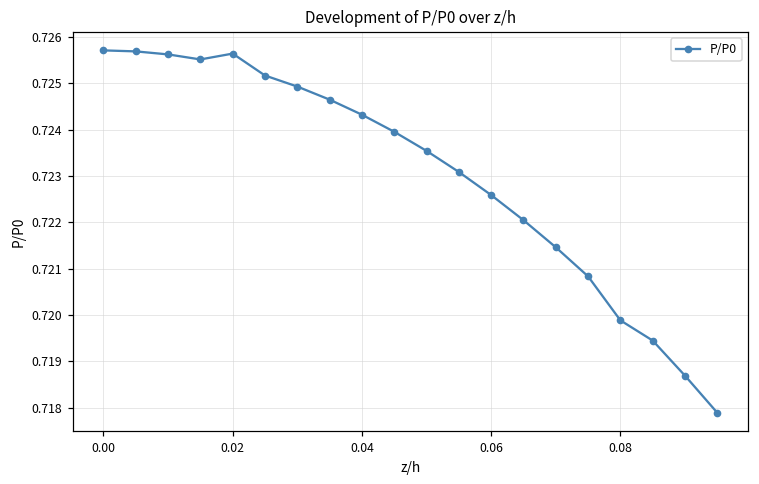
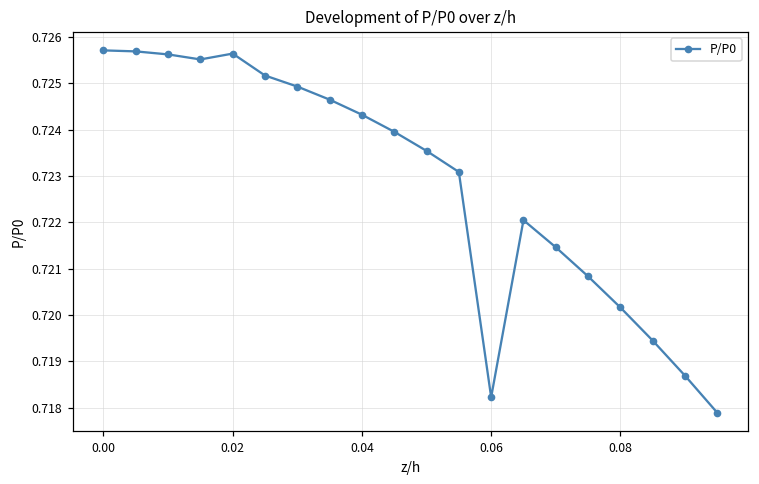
  {
    "0.00": 0.7257,
    "0.02": 0.7256,
    "0.04": 0.7243,
-   "0.06": 0.7226,
-   "0.08": 0.7199
+   "0.06": 0.7182,
+   "0.08": 0.7202
  }
